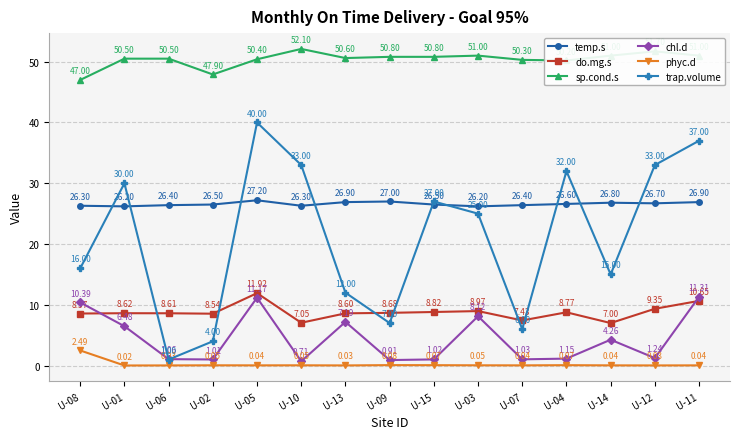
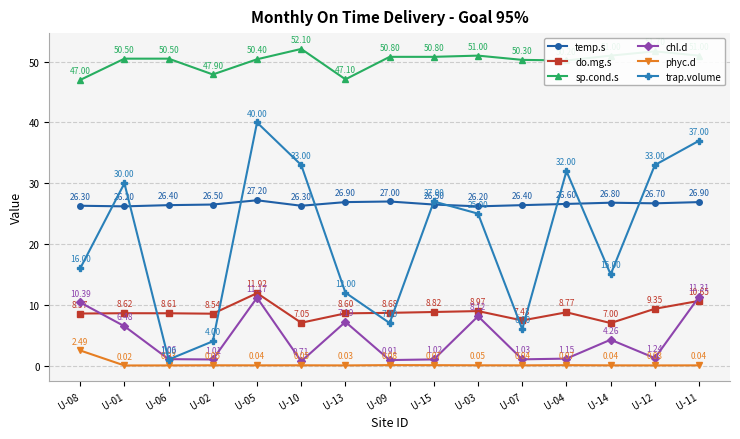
  {
    "do.mg.s": {
      "U-01": 8.62,
      "U-06": 8.61,
      "U-02": 8.54,
      "U-10": 7.05,
      "U-13": 8.60,
      "U-09": 8.68,
      "U-15": 8.82,
      "U-07": 7.43,
      "U-04": 8.77,
      "U-14": 7.00,
      "U-12": 9.35
    },
    "sp.cond.s": {
      "U-08": 47.00,
      "U-01": 50.50,
      "U-06": 50.50,
      "U-02": 47.90,
      "U-05": 50.40,
      "U-10": 52.10,
-     "U-13": 50.60,
+     "U-13": 47.10,
      "U-09": 50.80,
      "U-15": 50.80,
      "U-03": 51.00,
      "U-07": 50.30
    },
    "chl.d": {
      "U-08": 10.39,
      "U-14": 4.26
    },
    "phyc.d": {
      "U-08": 2.49,
      "U-01": 0.02,
      "U-05": 0.04,
      "U-13": 0.03,
      "U-03": 0.05,
      "U-14": 0.04,
      "U-11": 0.04
    }
  }
